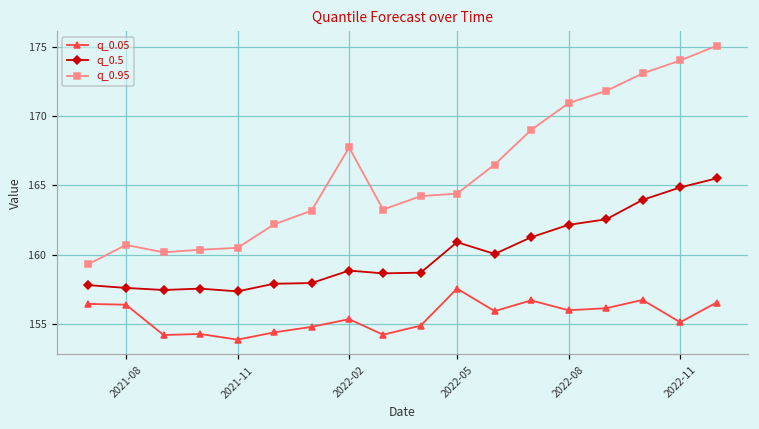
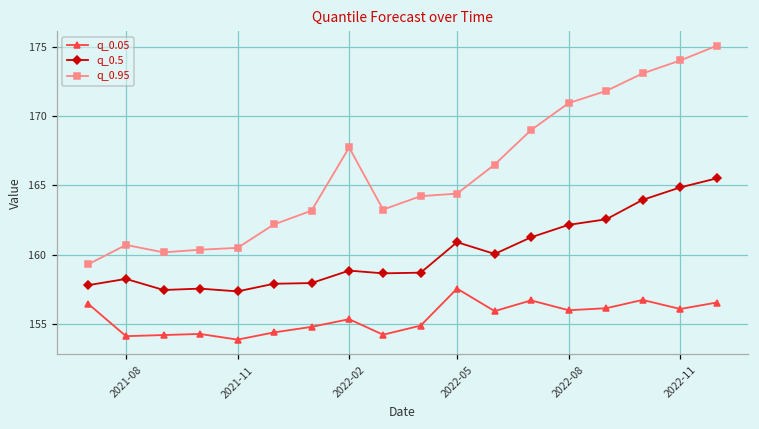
  {
    "q_0.05": {
-     "2021-08": 156.4,
+     "2021-08": 154.1,
      "2021-11": 153.9,
      "2022-02": 155.3,
      "2022-05": 157.6,
      "2022-08": 156.0,
-     "2022-11": 155.1
+     "2022-11": 156.1
    },
    "q_0.5": {
-     "2021-08": 157.6,
+     "2021-08": 158.3,
      "2021-11": 157.4,
      "2022-02": 158.9,
      "2022-05": 160.9,
      "2022-08": 162.2,
      "2022-11": 164.9
    },
    "q_0.95": {
      "2021-08": 160.7,
      "2021-11": 160.5,
      "2022-02": 167.7,
      "2022-05": 164.4,
      "2022-08": 170.9,
      "2022-11": 174.0
    }
  }
